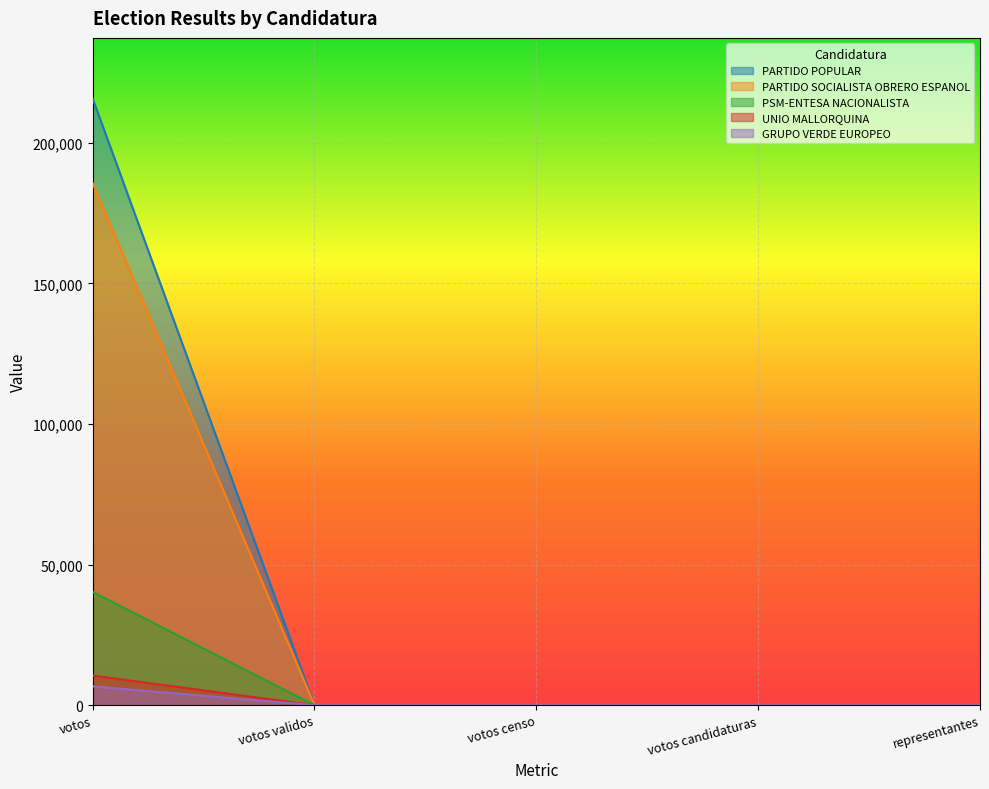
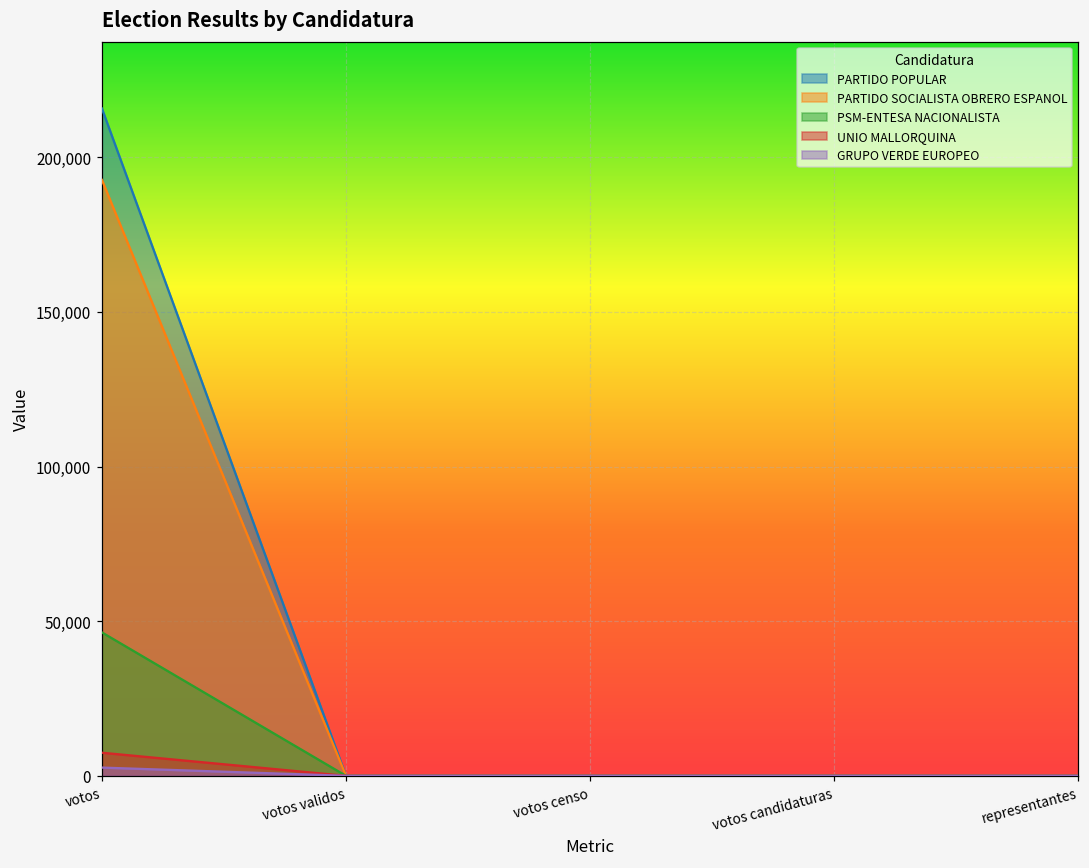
  {
    "PARTIDO POPULAR": {
      "votos": "216,000"
    },
    "PARTIDO SOCIALISTA OBRERO ESPANOL": {
-     "votos": "186,000"
+     "votos": "193,000"
    },
    "PSM-ENTESA NACIONALISTA": {
-     "votos": "40,000"
+     "votos": "46,000"
    },
    "UNIO MALLORQUINA": {
-     "votos": "11,000"
+     "votos": "7,000"
    },
    "GRUPO VERDE EUROPEO": {
-     "votos": "7,000"
+     "votos": "3,000"
    }
  }
